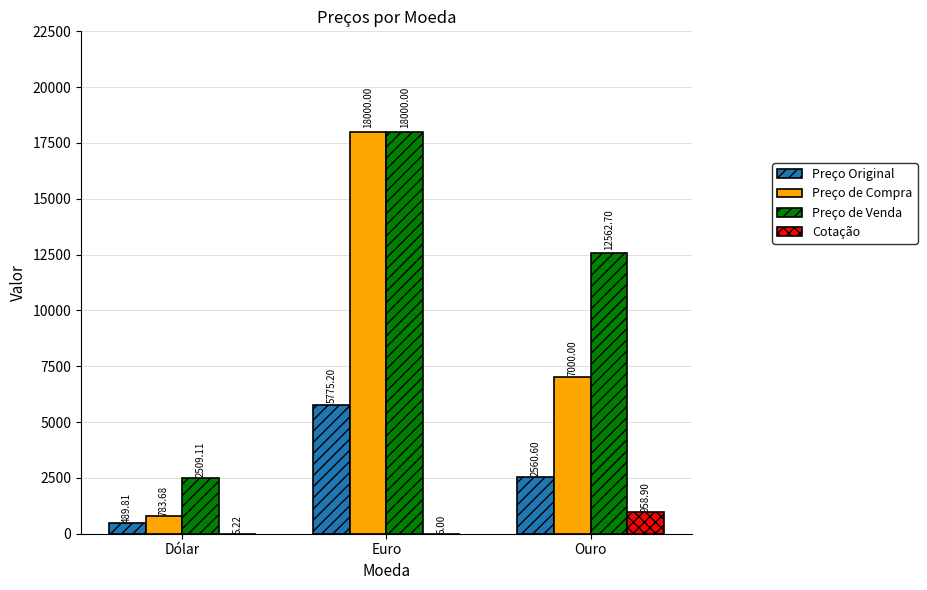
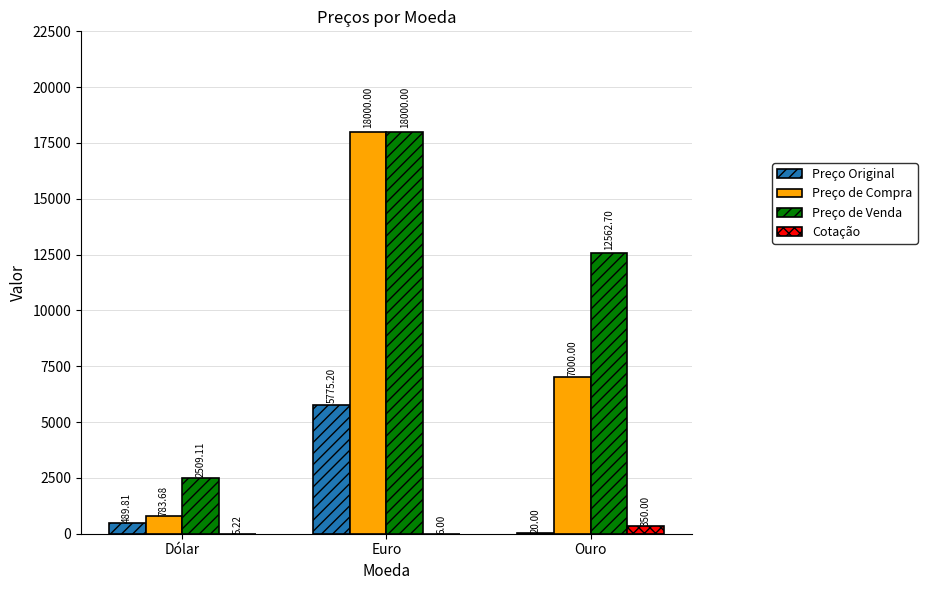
  {
    "Preço Original": {
      "Dólar": 489.81,
      "Euro": 5775.20,
-     "Ouro": 2560.60
+     "Ouro": 20.00
    },
    "Preço de Compra": {
      "Dólar": 783.68,
      "Euro": 18000.00,
      "Ouro": 7000.00
    },
    "Preço de Venda": {
      "Dólar": 2509.11,
      "Euro": 18000.00,
      "Ouro": 12562.70
    },
    "Cotação": {
      "Dólar": 5.22,
      "Euro": 6.00,
-     "Ouro": 958.90
+     "Ouro": 350.00
    }
  }
